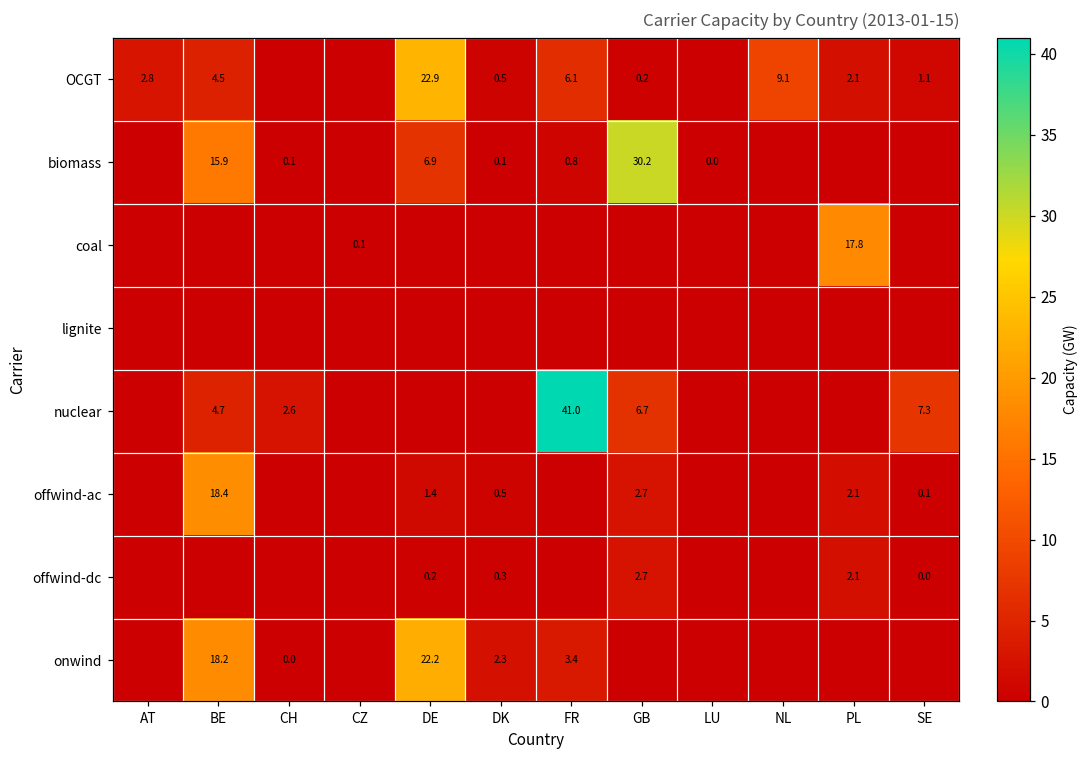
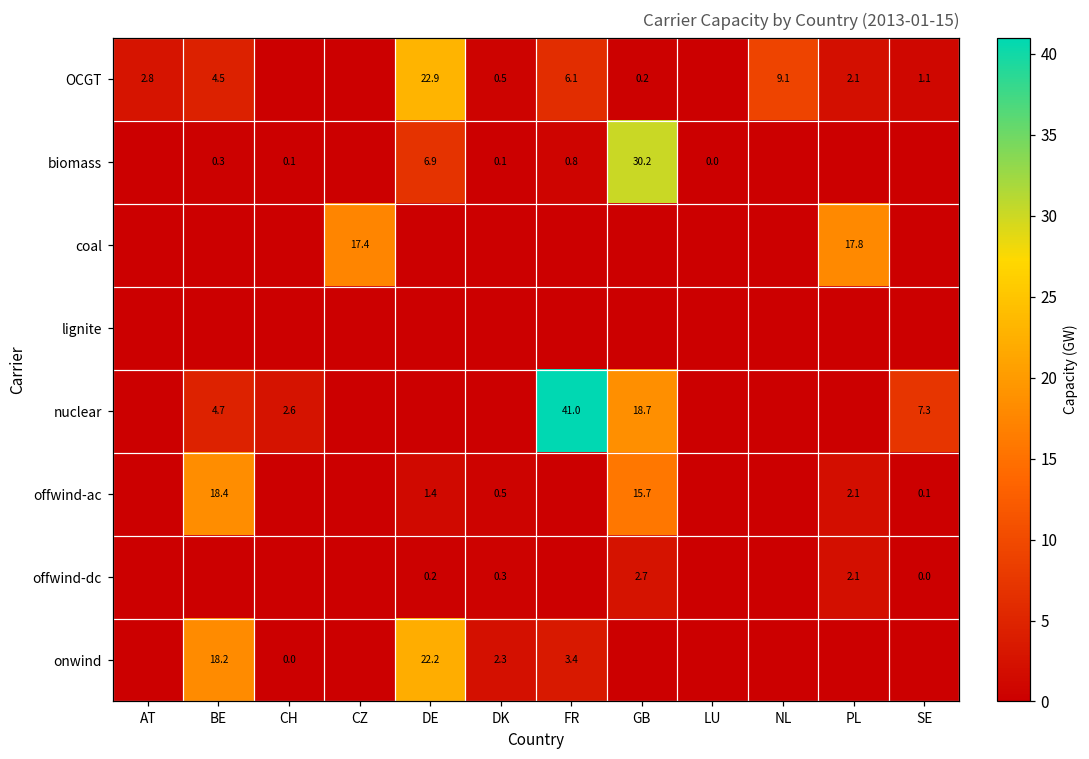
  {
    "OCGT": {
      "AT": 2.8,
      "BE": 4.5,
      "DE": 22.9,
      "DK": 0.5,
      "FR": 6.1,
      "GB": 0.2,
      "NL": 9.1,
      "PL": 2.1,
      "SE": 1.1
    },
    "biomass": {
-     "BE": 15.9,
+     "BE": 0.3,
      "CH": 0.1,
      "DE": 6.9,
      "DK": 0.1,
      "FR": 0.8,
      "GB": 30.2,
      "LU": 0.0
    },
    "coal": {
-     "CZ": 0.1,
+     "CZ": 17.4,
      "PL": 17.8
    },
    "nuclear": {
      "BE": 4.7,
      "CH": 2.6,
      "FR": 41.0,
-     "GB": 6.7,
+     "GB": 18.7,
      "SE": 7.3
    },
    "offwind-ac": {
      "BE": 18.4,
      "DE": 1.4,
      "DK": 0.5,
-     "GB": 2.7,
+     "GB": 15.7,
      "PL": 2.1,
      "SE": 0.1
    },
    "offwind-dc": {
      "DE": 0.2,
      "DK": 0.3,
      "GB": 2.7,
      "PL": 2.1,
      "SE": 0.0
    },
    "onwind": {
      "BE": 18.2,
      "CH": 0.0,
      "DE": 22.2,
      "DK": 2.3,
      "FR": 3.4
    }
  }
